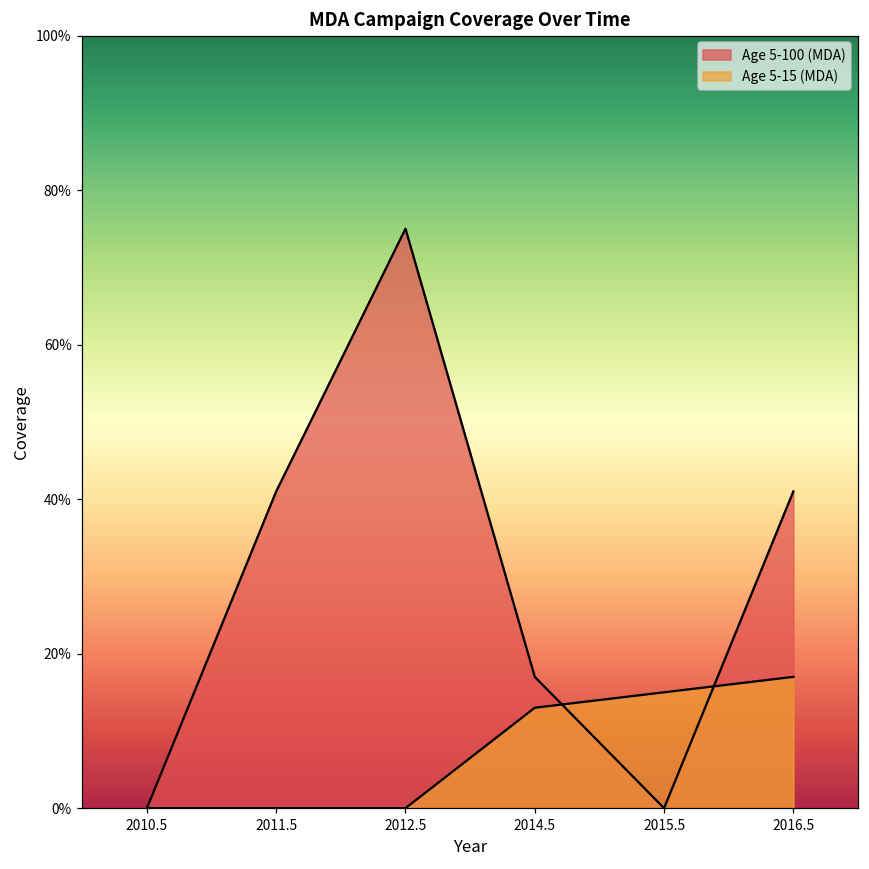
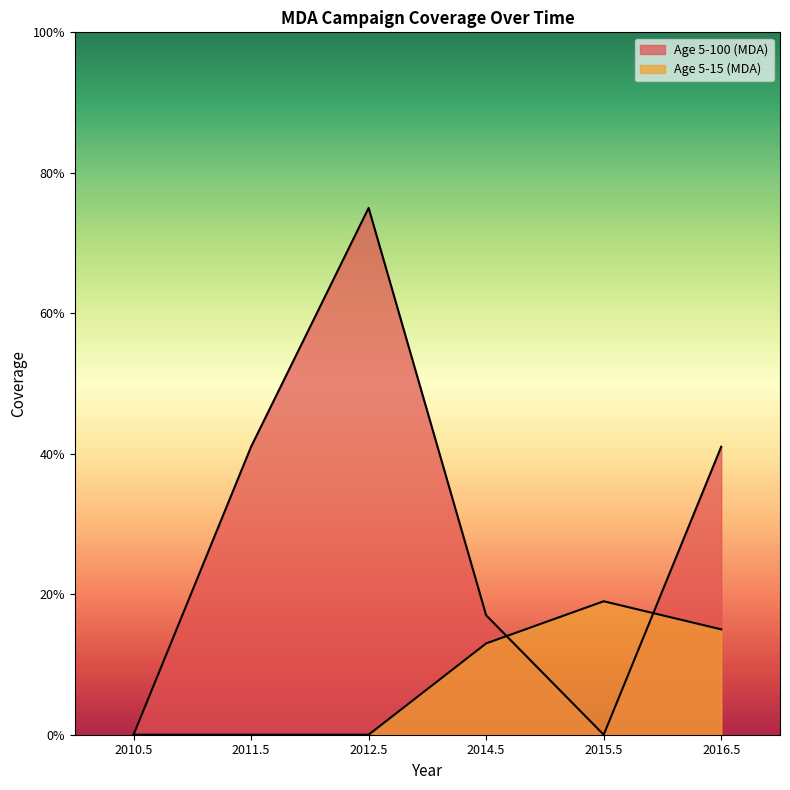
  {
    "Age 5-100 (MDA)": {
      "2011.5": "41%",
      "2012.5": "75%",
      "2014.5": "17%",
      "2015.5": "0%",
      "2016.5": "41%"
    },
    "Age 5-15 (MDA)": {
      "2011.5": "0%",
      "2012.5": "0%",
      "2014.5": "13%",
-     "2015.5": "15%",
-     "2016.5": "17%"
+     "2015.5": "19%",
+     "2016.5": "15%"
    }
  }
